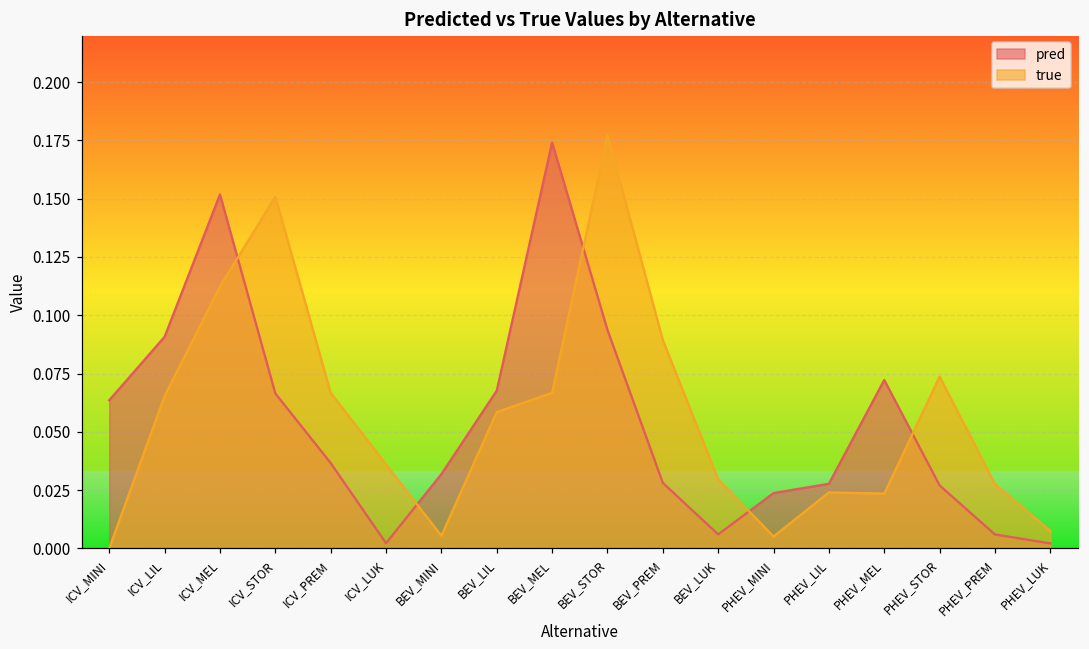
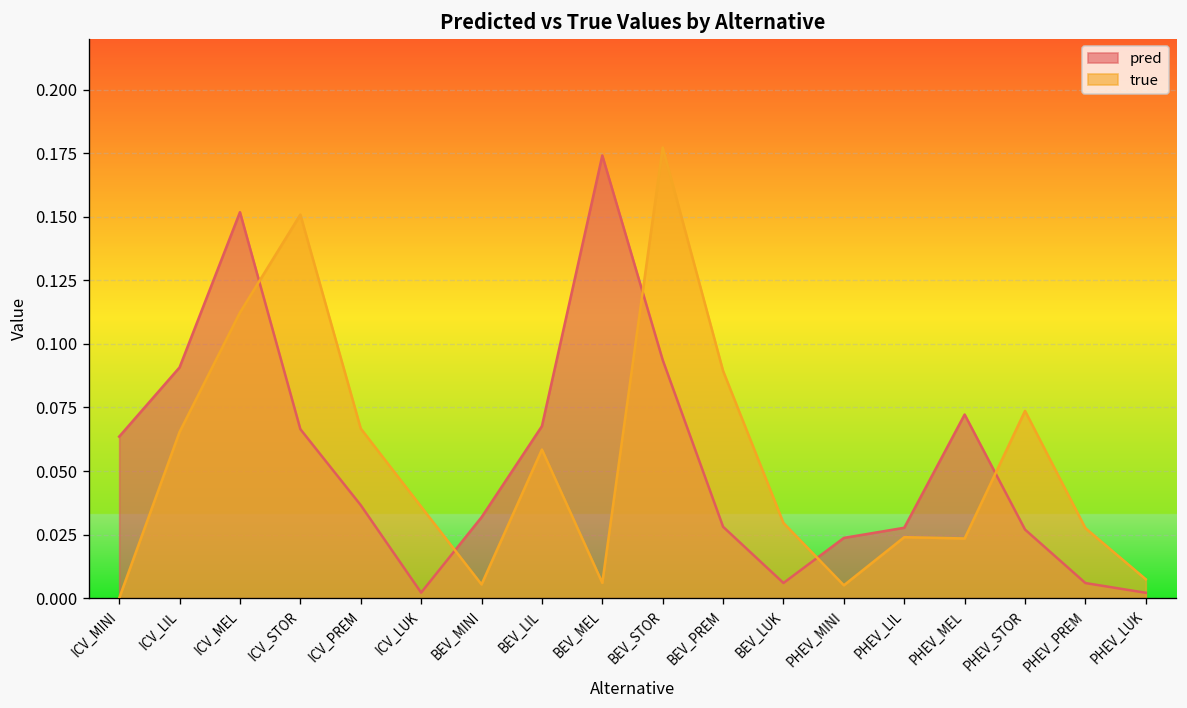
  {
    "pred": {
      "ICV_MINI": 0.064,
      "ICV_LIL": 0.091,
      "ICV_MEL": 0.152,
      "ICV_STOR": 0.066,
      "ICV_PREM": 0.037,
      "ICV_LUK": 0.002,
      "BEV_MINI": 0.032,
      "BEV_LIL": 0.068,
      "BEV_MEL": 0.174,
      "BEV_STOR": 0.094,
      "BEV_PREM": 0.028,
      "BEV_LUK": 0.006,
      "PHEV_MINI": 0.024,
      "PHEV_LIL": 0.028,
      "PHEV_MEL": 0.072,
      "PHEV_STOR": 0.027,
      "PHEV_PREM": 0.006,
      "PHEV_LUK": 0.002
    },
    "true": {
      "ICV_MINI": 0.000,
      "ICV_LIL": 0.065,
      "ICV_MEL": 0.112,
      "ICV_STOR": 0.151,
      "ICV_PREM": 0.067,
      "ICV_LUK": 0.036,
      "BEV_MINI": 0.005,
      "BEV_LIL": 0.058,
-     "BEV_MEL": 0.067,
+     "BEV_MEL": 0.006,
      "BEV_STOR": 0.177,
      "BEV_PREM": 0.089,
      "BEV_LUK": 0.030,
      "PHEV_MINI": 0.005,
      "PHEV_LIL": 0.024,
      "PHEV_MEL": 0.023,
      "PHEV_STOR": 0.074,
      "PHEV_PREM": 0.028,
      "PHEV_LUK": 0.007
    }
  }
